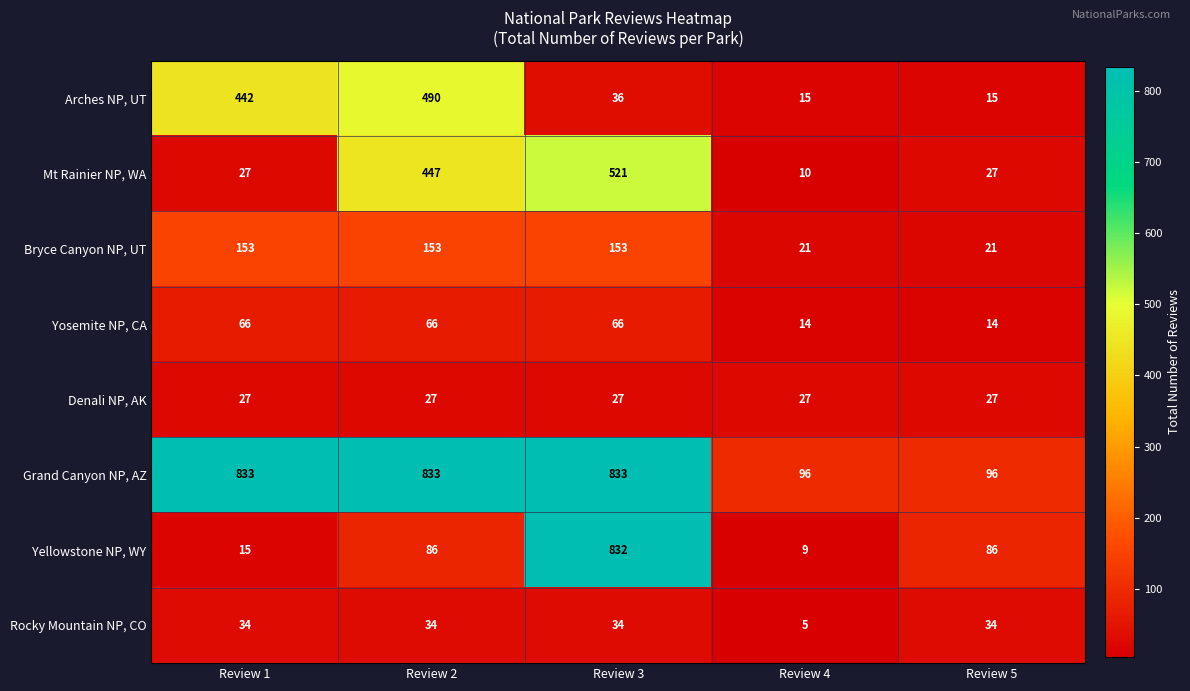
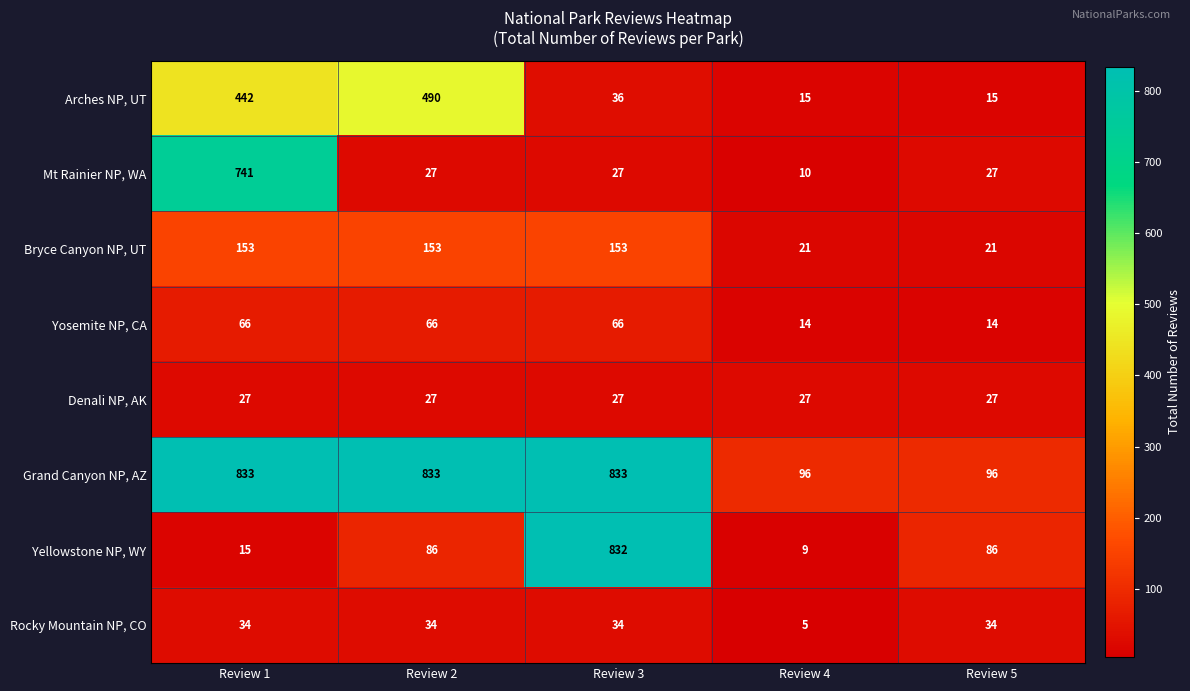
  {
    "Arches NP, UT": {
      "Review 1": 442,
      "Review 2": 490,
      "Review 3": 36,
      "Review 4": 15,
      "Review 5": 15
    },
    "Mt Rainier NP, WA": {
-     "Review 1": 27,
-     "Review 2": 447,
-     "Review 3": 521,
+     "Review 1": 741,
+     "Review 2": 27,
+     "Review 3": 27,
      "Review 4": 10,
      "Review 5": 27
    },
    "Bryce Canyon NP, UT": {
      "Review 1": 153,
      "Review 2": 153,
      "Review 3": 153,
      "Review 4": 21,
      "Review 5": 21
    },
    "Yosemite NP, CA": {
      "Review 1": 66,
      "Review 2": 66,
      "Review 3": 66,
      "Review 4": 14,
      "Review 5": 14
    },
    "Denali NP, AK": {
      "Review 1": 27,
      "Review 2": 27,
      "Review 3": 27,
      "Review 4": 27,
      "Review 5": 27
    },
    "Grand Canyon NP, AZ": {
      "Review 1": 833,
      "Review 2": 833,
      "Review 3": 833,
      "Review 4": 96,
      "Review 5": 96
    },
    "Yellowstone NP, WY": {
      "Review 1": 15,
      "Review 2": 86,
      "Review 3": 832,
      "Review 4": 9,
      "Review 5": 86
    },
    "Rocky Mountain NP, CO": {
      "Review 1": 34,
      "Review 2": 34,
      "Review 3": 34,
      "Review 4": 5,
      "Review 5": 34
    }
  }
